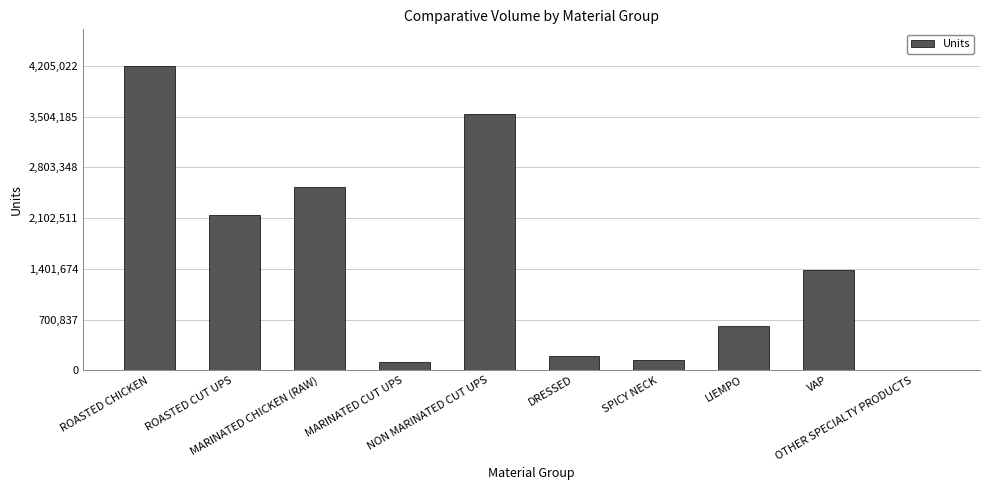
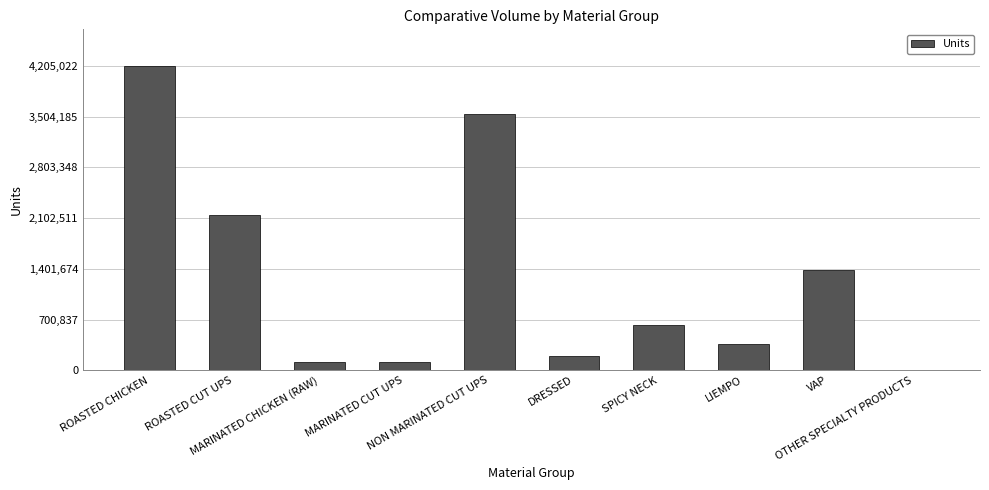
  {
    "ROASTED CHICKEN": "4,200,000",
    "ROASTED CUT UPS": "2,100,000",
-   "MARINATED CHICKEN (RAW)": "2,500,000",
+   "MARINATED CHICKEN (RAW)": "100,000",
    "MARINATED CUT UPS": "100,000",
    "NON MARINATED CUT UPS": "3,500,000",
    "DRESSED": "200,000",
-   "SPICY NECK": "100,000",
-   "LIEMPO": "600,000",
+   "SPICY NECK": "600,000",
+   "LIEMPO": "400,000",
    "VAP": "1,400,000"
  }
